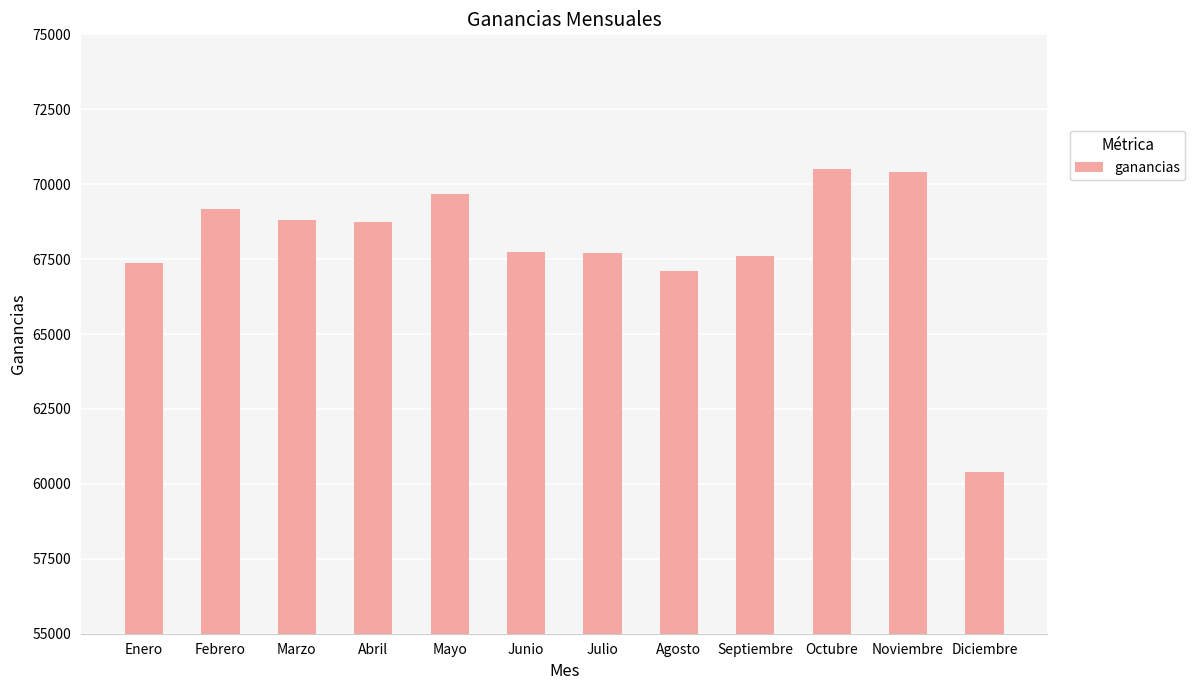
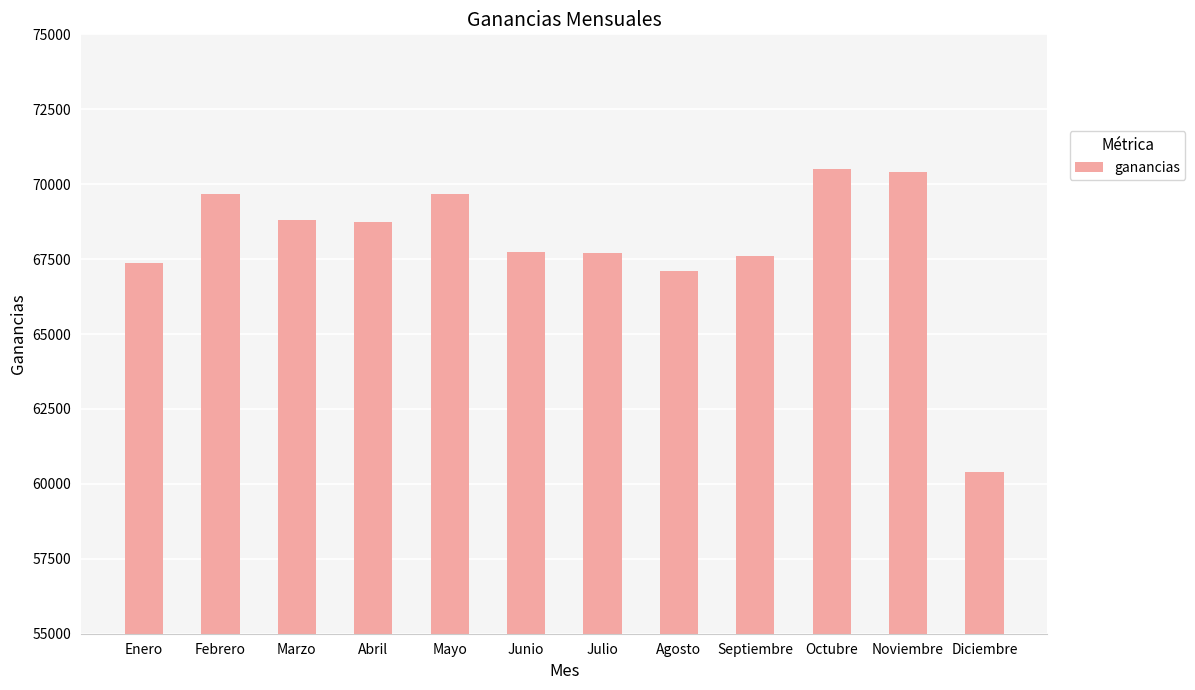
  {
    "Enero": 67400,
-   "Febrero": 69200,
+   "Febrero": 69700,
    "Marzo": 68800,
    "Abril": 68700,
    "Mayo": 69700,
    "Junio": 67700,
    "Julio": 67700,
    "Agosto": 67100,
    "Septiembre": 67600,
    "Octubre": 70500,
    "Noviembre": 70400,
    "Diciembre": 60400
  }
